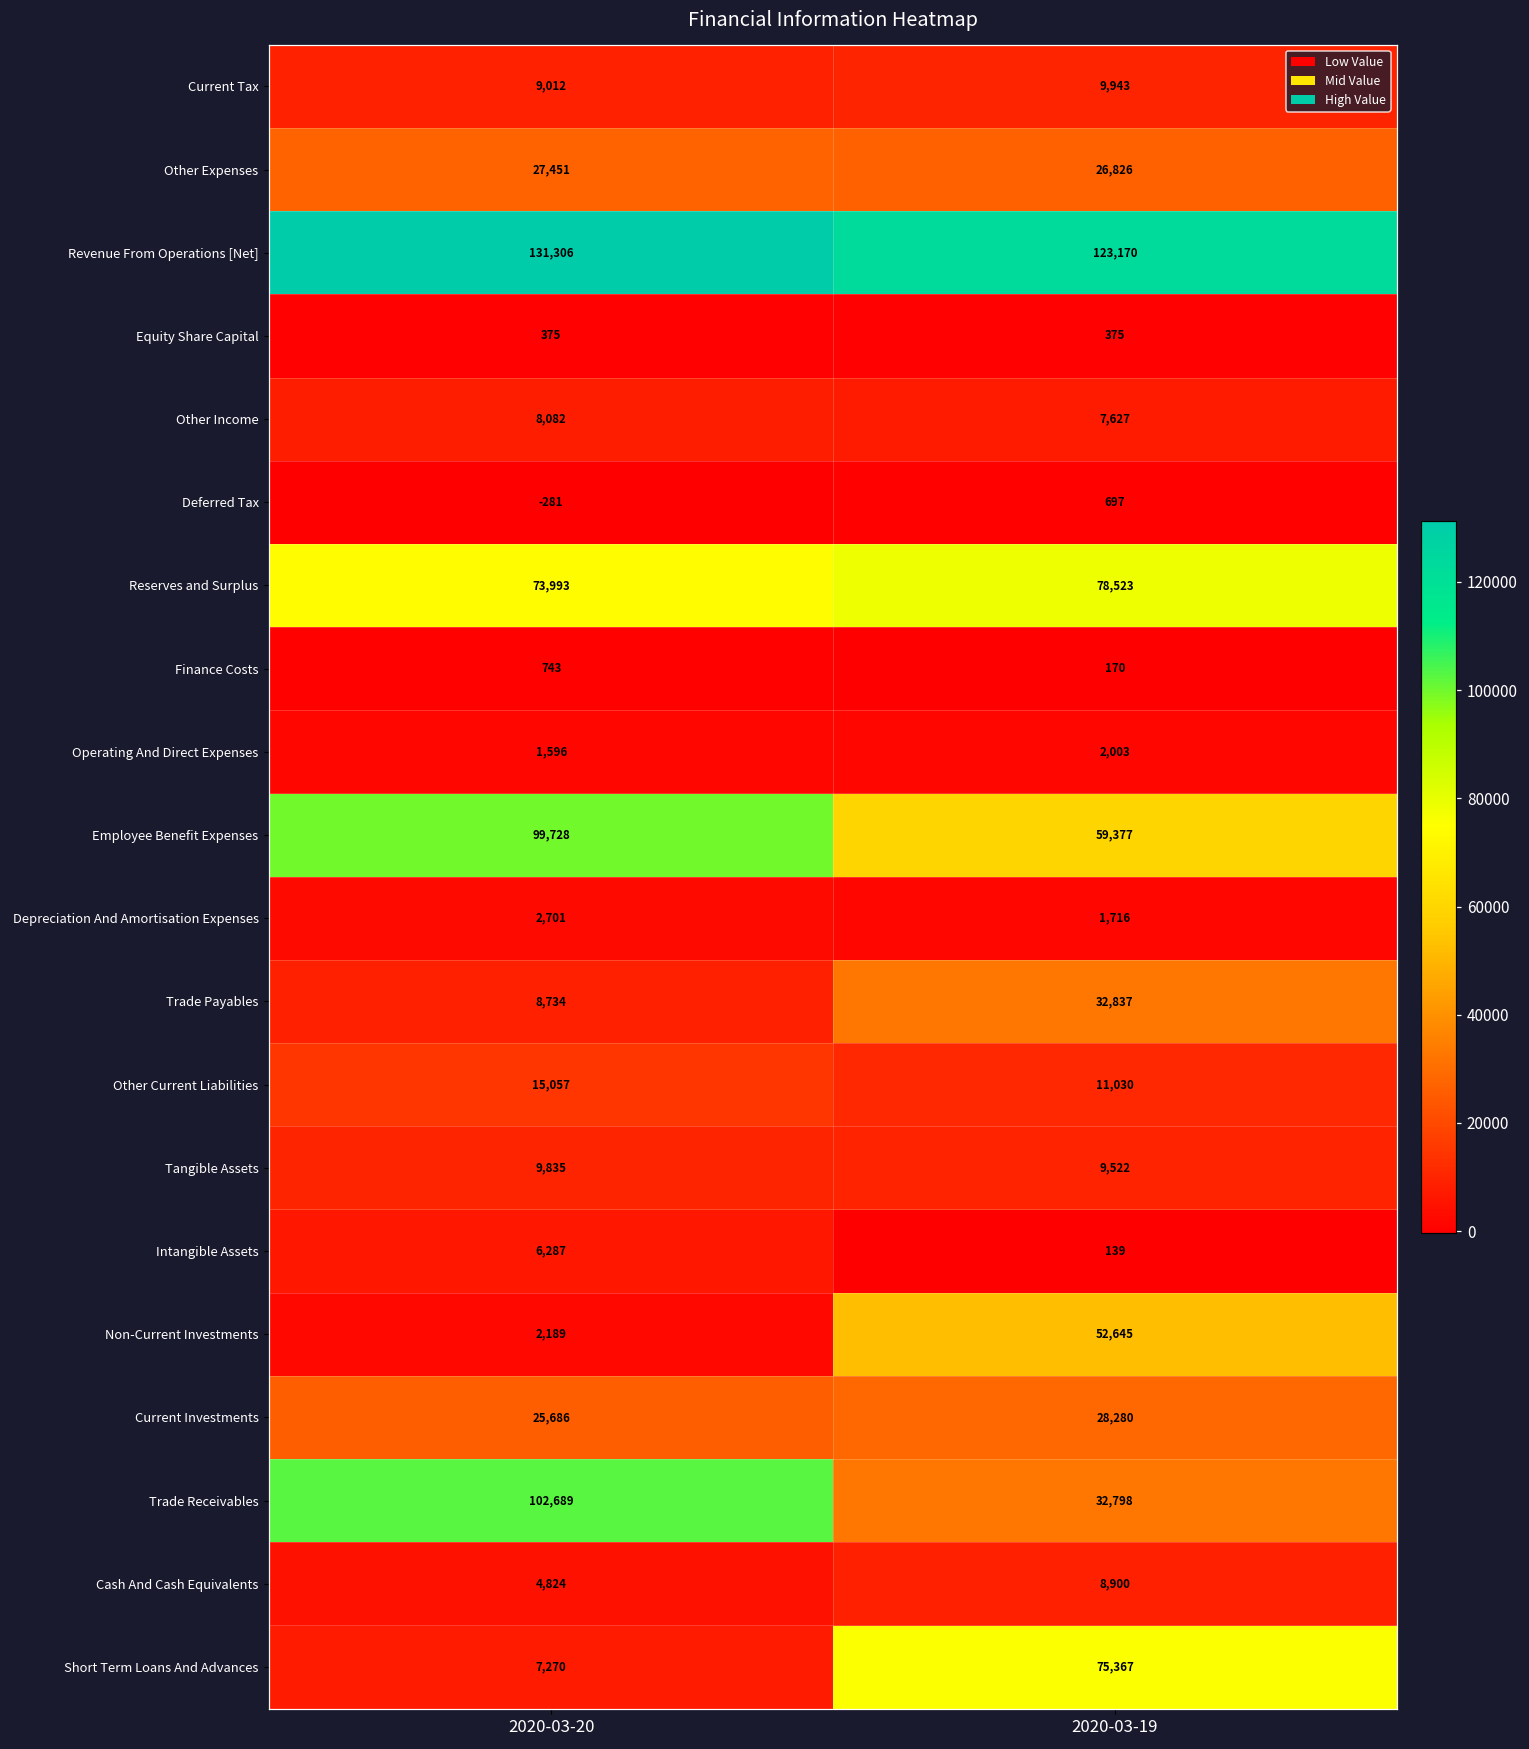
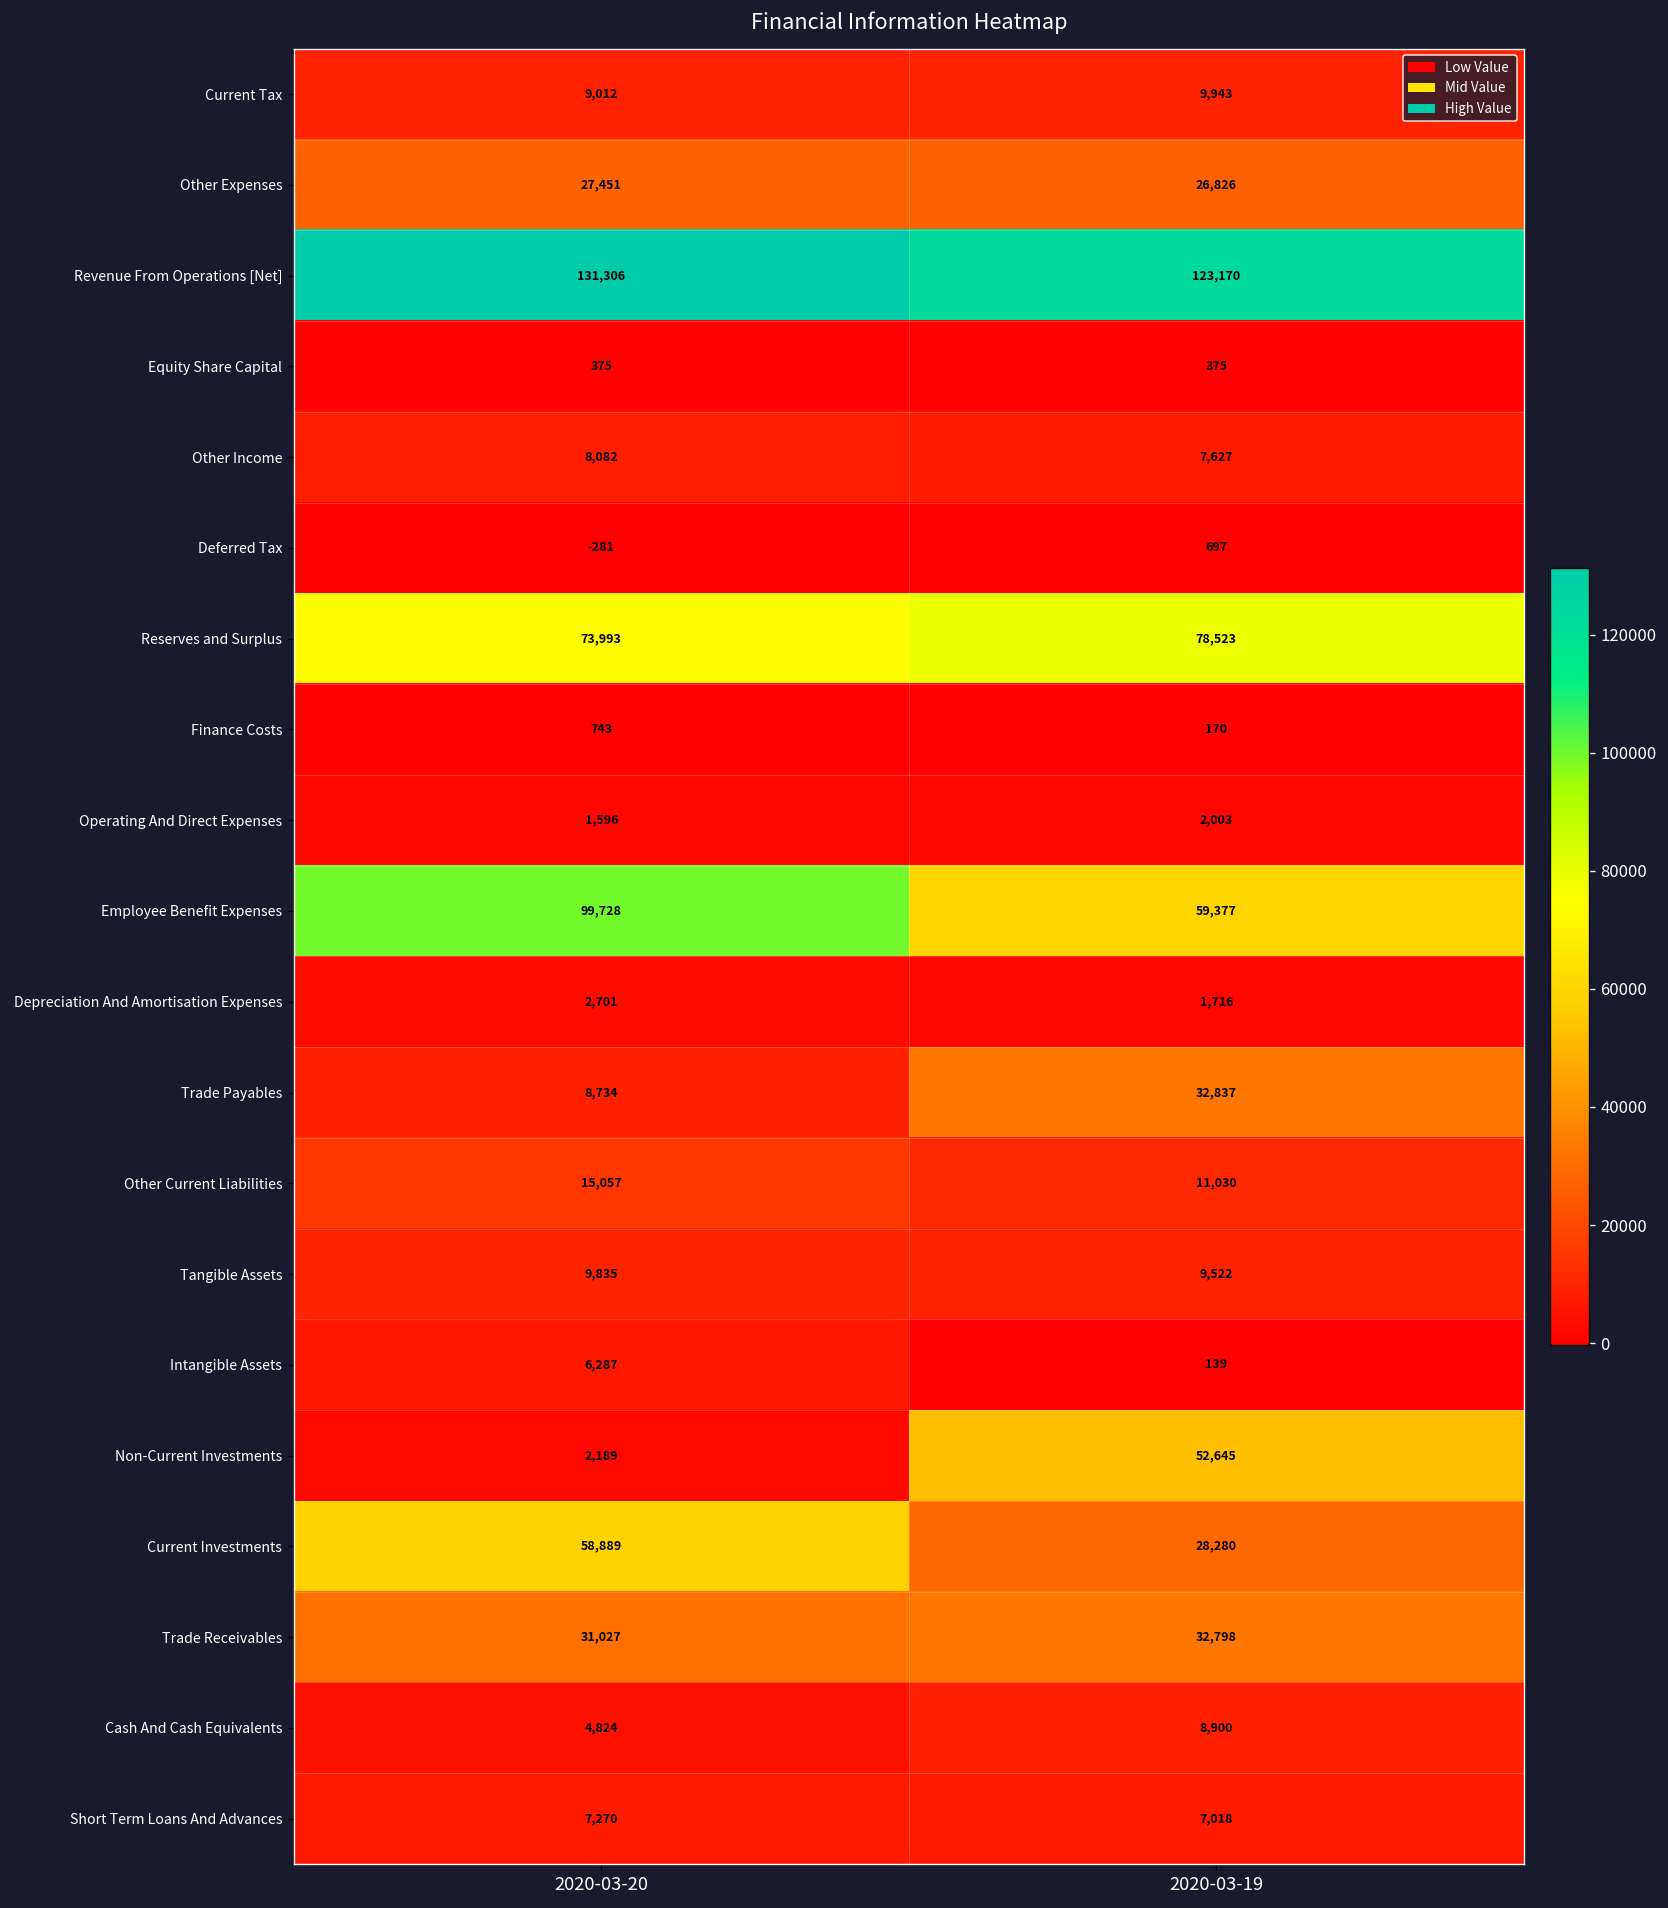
  {
    "Current Tax": {
      "2020-03-20": "9,012",
      "2020-03-19": "9,943"
    },
    "Other Expenses": {
      "2020-03-20": "27,451",
      "2020-03-19": "26,826"
    },
    "Revenue From Operations [Net]": {
      "2020-03-20": "131,306",
      "2020-03-19": "123,170"
    },
    "Equity Share Capital": {
      "2020-03-20": "375",
      "2020-03-19": "375"
    },
    "Other Income": {
      "2020-03-20": "8,082",
      "2020-03-19": "7,627"
    },
    "Deferred Tax": {
      "2020-03-20": "-281",
      "2020-03-19": "697"
    },
    "Reserves and Surplus": {
      "2020-03-20": "73,993",
      "2020-03-19": "78,523"
    },
    "Finance Costs": {
      "2020-03-20": "743",
      "2020-03-19": "170"
    },
    "Operating And Direct Expenses": {
      "2020-03-20": "1,596",
      "2020-03-19": "2,003"
    },
    "Employee Benefit Expenses": {
      "2020-03-20": "99,728",
      "2020-03-19": "59,377"
    },
    "Depreciation And Amortisation Expenses": {
      "2020-03-20": "2,701",
      "2020-03-19": "1,716"
    },
    "Trade Payables": {
      "2020-03-20": "8,734",
      "2020-03-19": "32,837"
    },
    "Other Current Liabilities": {
      "2020-03-20": "15,057",
      "2020-03-19": "11,030"
    },
    "Tangible Assets": {
      "2020-03-20": "9,835",
      "2020-03-19": "9,522"
    },
    "Intangible Assets": {
      "2020-03-20": "6,287",
      "2020-03-19": "139"
    },
    "Non-Current Investments": {
      "2020-03-20": "2,189",
      "2020-03-19": "52,645"
    },
    "Current Investments": {
-     "2020-03-20": "25,686",
+     "2020-03-20": "58,889",
      "2020-03-19": "28,280"
    },
    "Trade Receivables": {
-     "2020-03-20": "102,689",
+     "2020-03-20": "31,027",
      "2020-03-19": "32,798"
    },
    "Cash And Cash Equivalents": {
      "2020-03-20": "4,824",
      "2020-03-19": "8,900"
    },
    "Short Term Loans And Advances": {
      "2020-03-20": "7,270",
-     "2020-03-19": "75,367"
+     "2020-03-19": "7,018"
    }
  }
